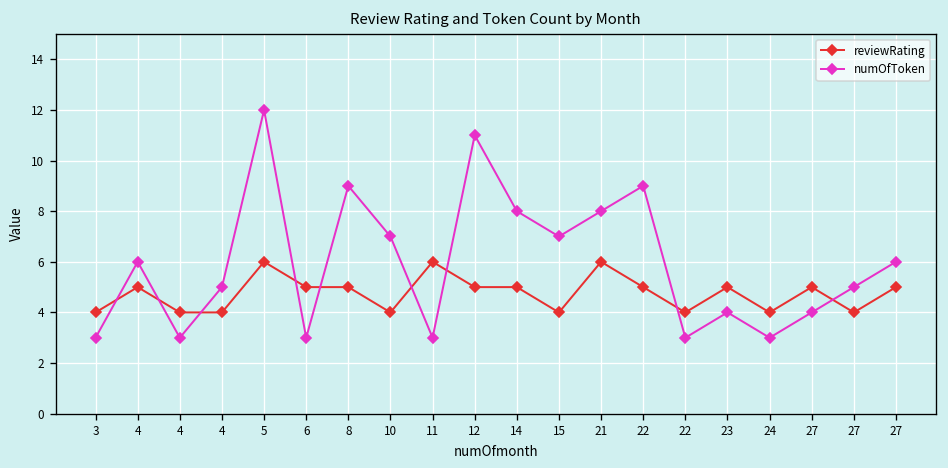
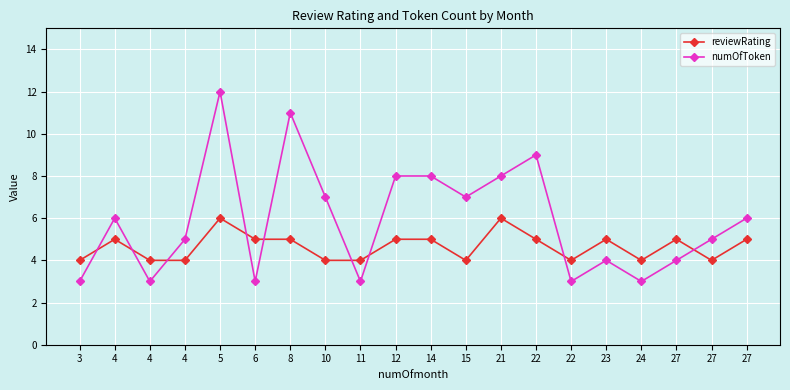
  {
    "reviewRating": {
      "3": 4,
      "5": 6,
      "6": 5,
      "8": 5,
      "10": 4,
-     "11": 6,
+     "11": 4,
      "12": 5,
      "14": 5,
      "15": 4,
      "21": 6,
      "23": 5,
      "24": 4
    },
    "numOfToken": {
      "3": 3,
      "5": 12,
      "6": 3,
-     "8": 9,
+     "8": 11,
      "10": 7,
      "11": 3,
-     "12": 11,
+     "12": 8,
      "14": 8,
      "15": 7,
      "21": 8,
      "23": 4,
      "24": 3
    }
  }
